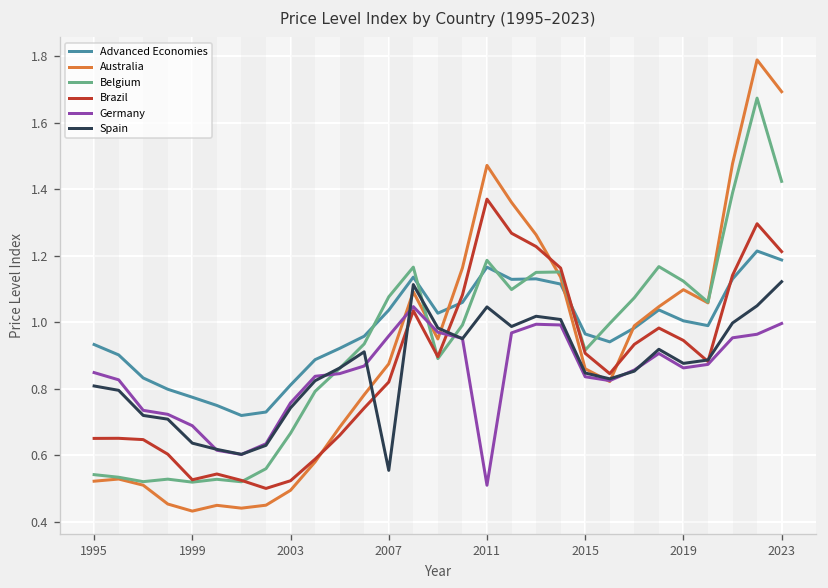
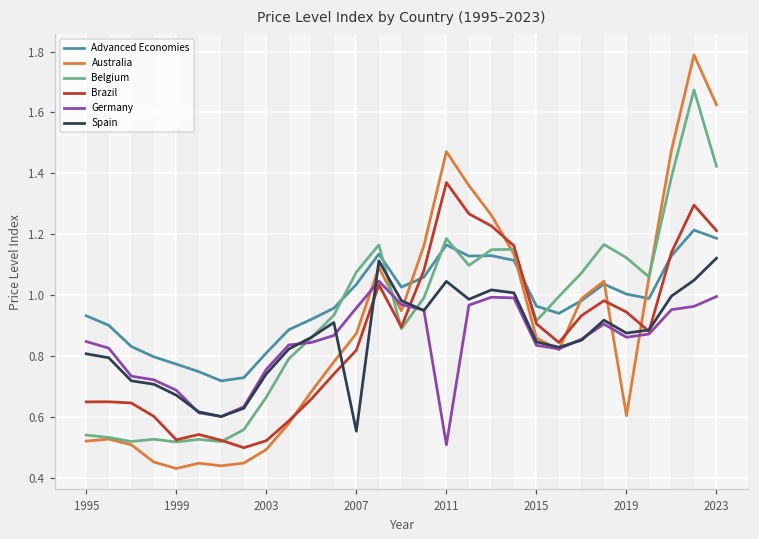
  {
    "Australia": {
      "1995": 0.52,
      "1999": 0.43,
      "2003": 0.49,
      "2007": 0.87,
      "2011": 1.47,
      "2015": 0.86,
-     "2019": 1.10,
-     "2023": 1.69
+     "2019": 0.61,
+     "2023": 1.63
    },
    "Brazil": {
      "1995": 0.65,
      "2003": 0.52,
      "2007": 0.82,
      "2011": 1.37,
      "2015": 0.91,
      "2019": 0.94,
      "2023": 1.21
    },
    "Germany": {
      "1995": 0.85,
      "1999": 0.69,
      "2003": 0.76,
      "2007": 0.96,
      "2011": 0.51,
      "2015": 0.84,
      "2019": 0.86,
      "2023": 1.00
    },
    "Spain": {
      "1995": 0.81,
-     "1999": 0.64,
+     "1999": 0.67,
      "2003": 0.74,
      "2007": 0.55,
      "2011": 1.05,
      "2015": 0.85,
      "2019": 0.88,
      "2023": 1.12
    }
  }
